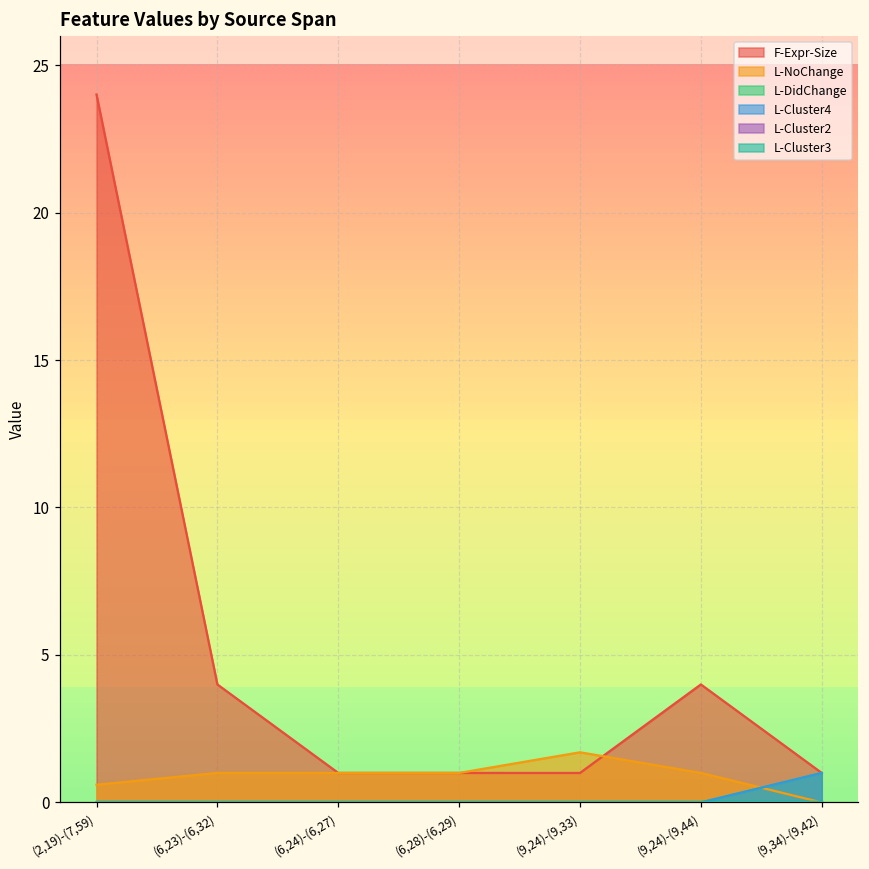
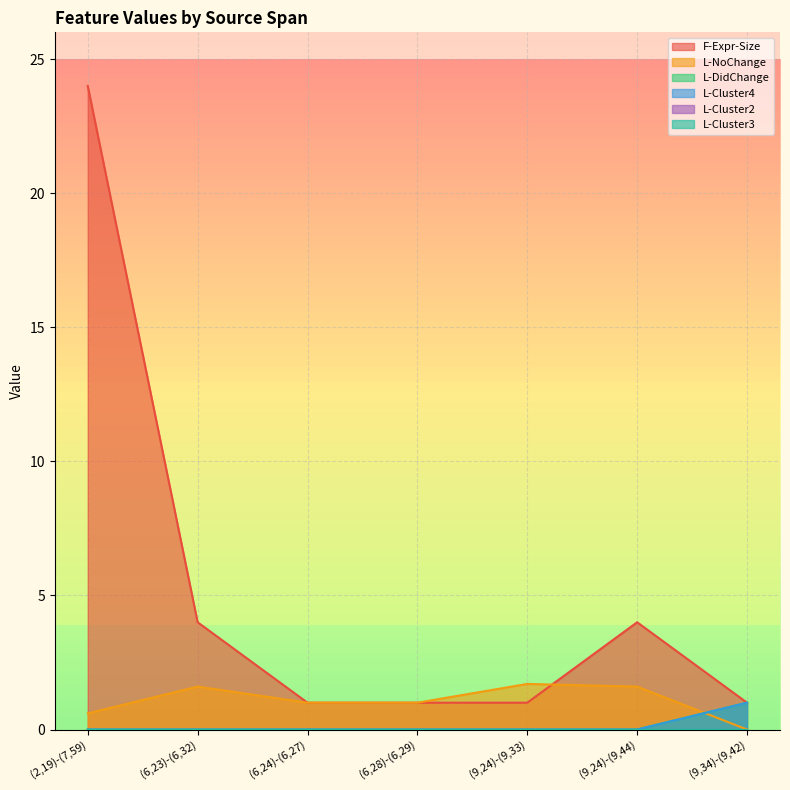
  {
    "F-Expr-Size": {
      "(2,19)-(7,59)": 24.0,
      "(6,23)-(6,32)": 4.0,
      "(9,24)-(9,33)": 1.0,
      "(9,24)-(9,44)": 4.0
    },
    "L-NoChange": {
      "(2,19)-(7,59)": 0.6,
-     "(6,23)-(6,32)": 1.0,
+     "(6,23)-(6,32)": 1.6,
      "(9,24)-(9,33)": 1.7,
-     "(9,24)-(9,44)": 1.0
+     "(9,24)-(9,44)": 1.6
    }
  }
